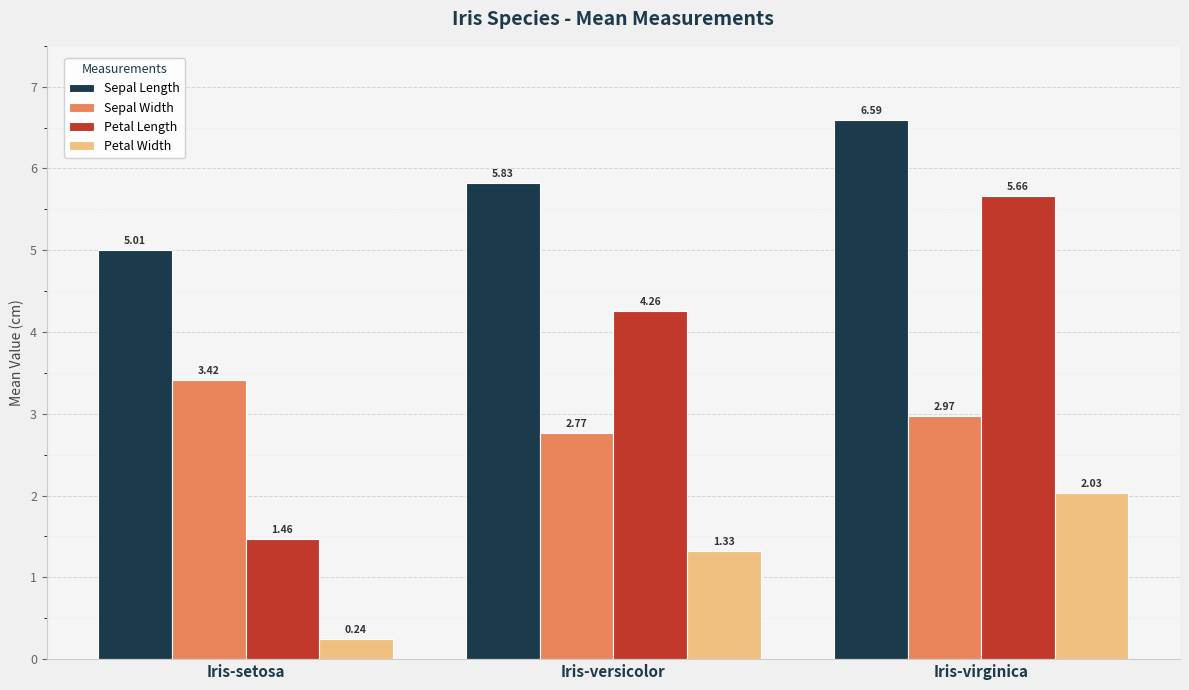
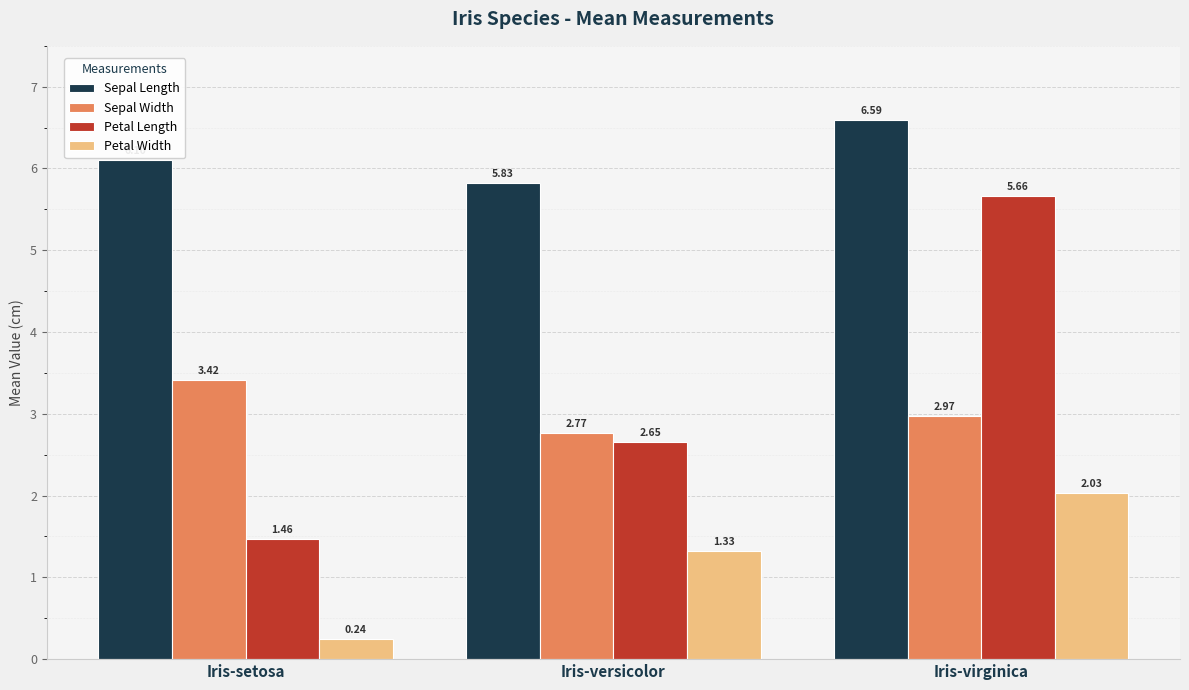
  {
    "Sepal Length": {
-     "Iris-setosa": 5.0
+     "Iris-setosa": 6.1
    },
    "Sepal Width": {
      "Iris-setosa": 3.42,
      "Iris-versicolor": 2.77,
      "Iris-virginica": 2.97
    },
    "Petal Length": {
      "Iris-setosa": 1.46,
-     "Iris-versicolor": 4.26,
+     "Iris-versicolor": 2.65,
      "Iris-virginica": 5.66
    },
    "Petal Width": {
      "Iris-setosa": 0.24,
      "Iris-versicolor": 1.33,
      "Iris-virginica": 2.03
    }
  }
